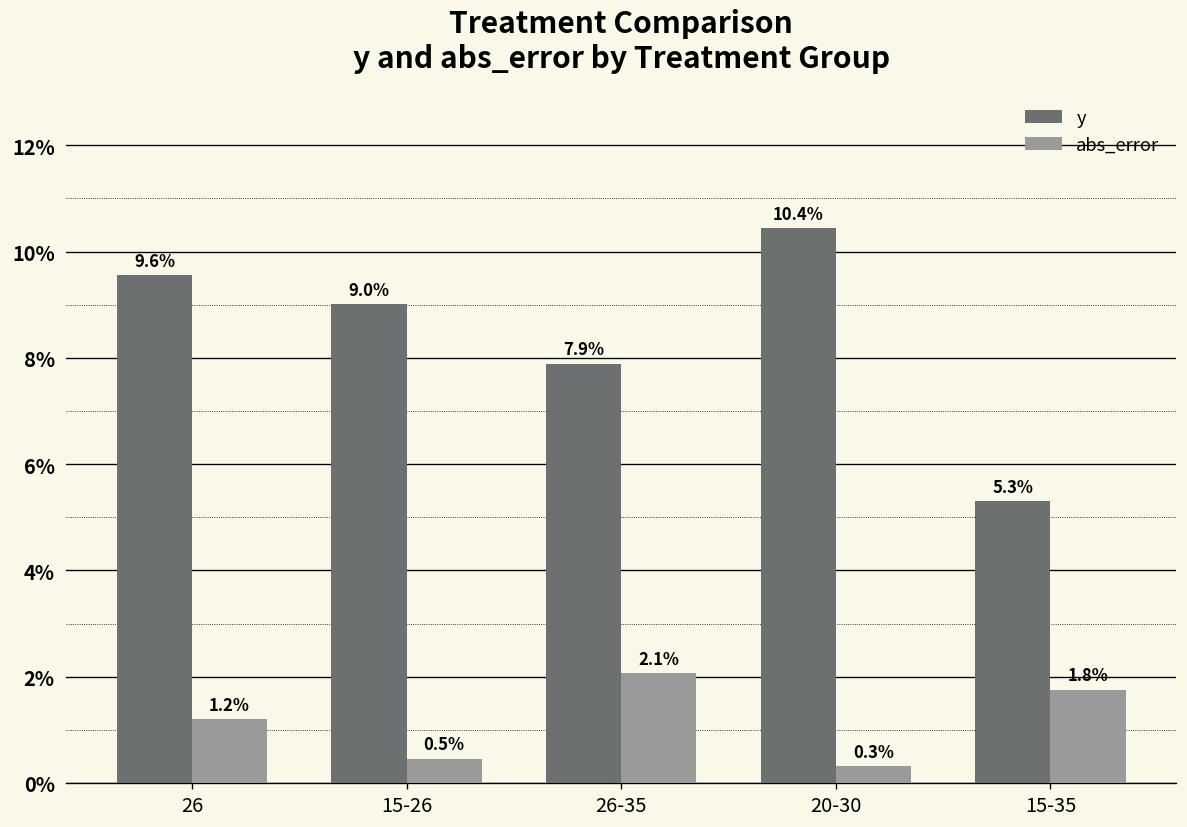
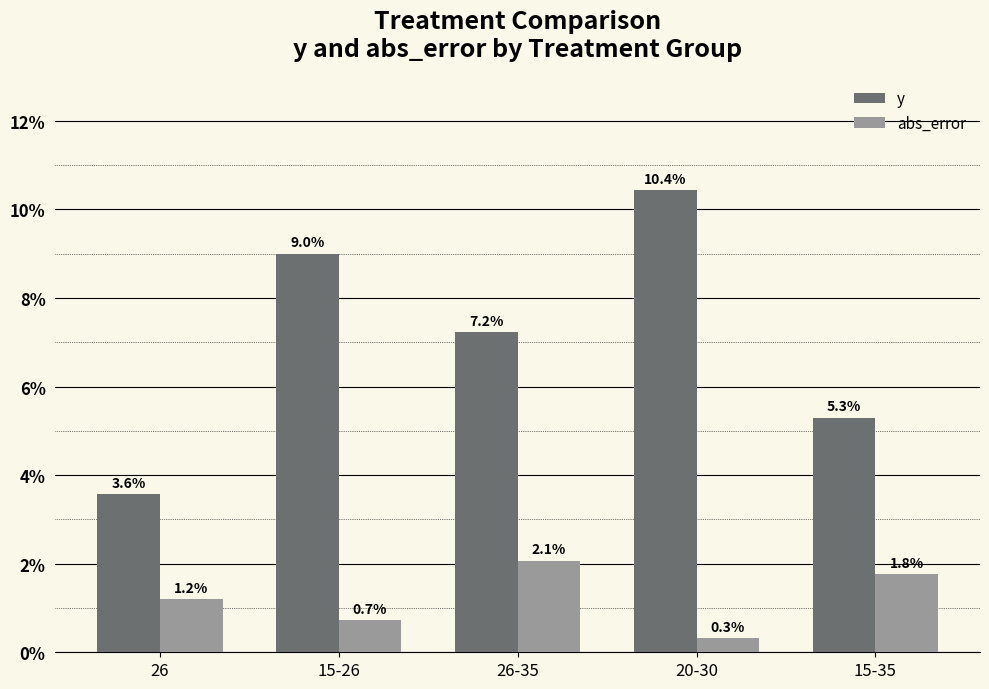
  {
    "y": {
-     "26": "9.6%",
+     "26": "3.6%",
      "15-26": "9.0%",
-     "26-35": "7.9%",
+     "26-35": "7.2%",
      "20-30": "10.4%",
      "15-35": "5.3%"
    },
    "abs_error": {
      "26": "1.2%",
-     "15-26": "0.5%",
+     "15-26": "0.7%",
      "26-35": "2.1%",
      "20-30": "0.3%",
      "15-35": "1.8%"
    }
  }
